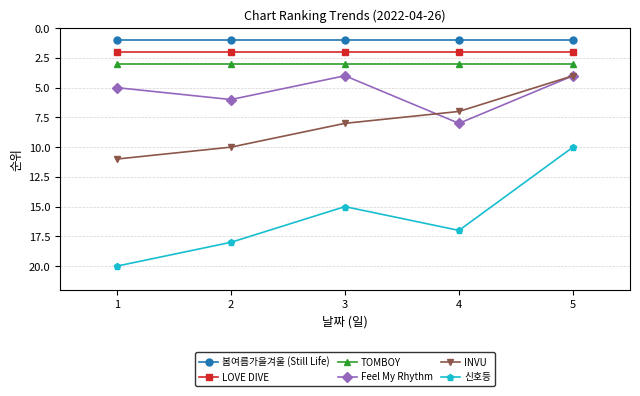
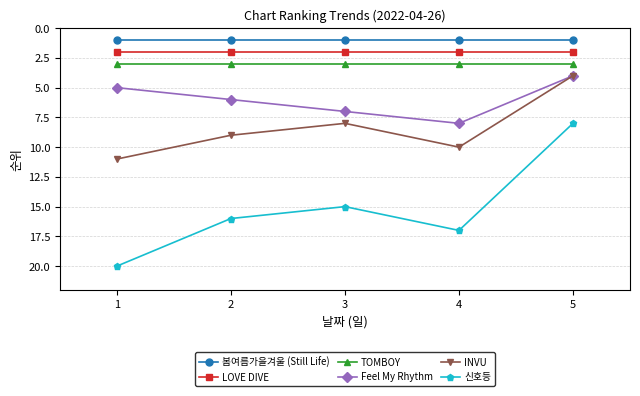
  {
    "봄여름가을겨울 (Still Life)": {
      "1": 1,
      "2": 1,
      "3": 1,
      "4": 1,
      "5": 1
    },
    "LOVE DIVE": {
      "1": 2,
      "2": 2,
      "3": 2,
      "4": 2,
      "5": 2
    },
    "TOMBOY": {
      "1": 3,
      "2": 3,
      "3": 3,
      "4": 3,
      "5": 3
    },
    "Feel My Rhythm": {
      "1": 5,
      "2": 6,
-     "3": 4,
+     "3": 7,
      "4": 8
    },
    "INVU": {
      "1": 11,
-     "2": 10,
+     "2": 9,
      "3": 8,
-     "4": 7
+     "4": 10
    },
    "신호등": {
      "1": 20,
-     "2": 18,
+     "2": 16,
      "3": 15,
      "4": 17,
-     "5": 10
+     "5": 8
    }
  }
